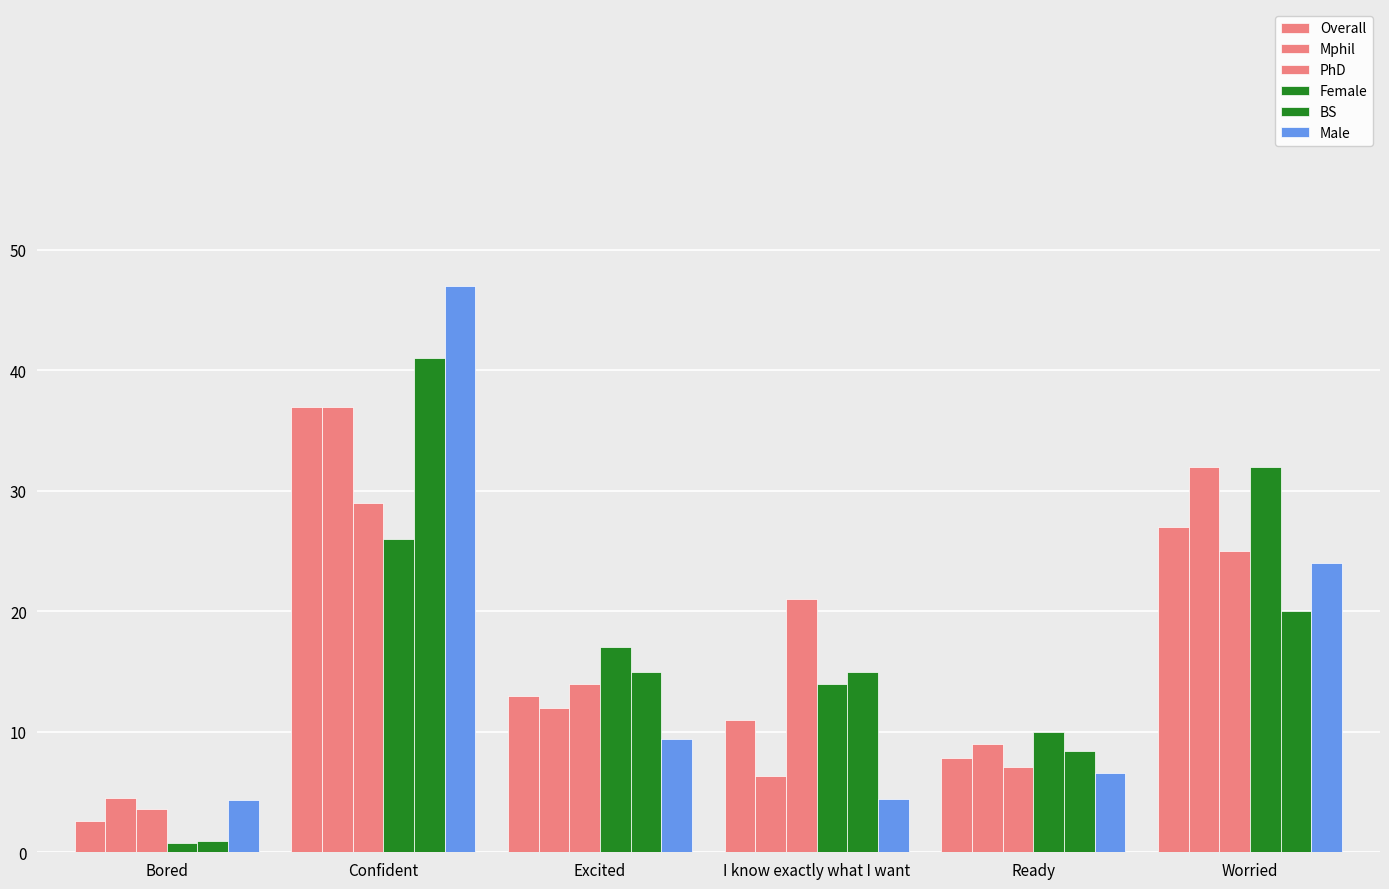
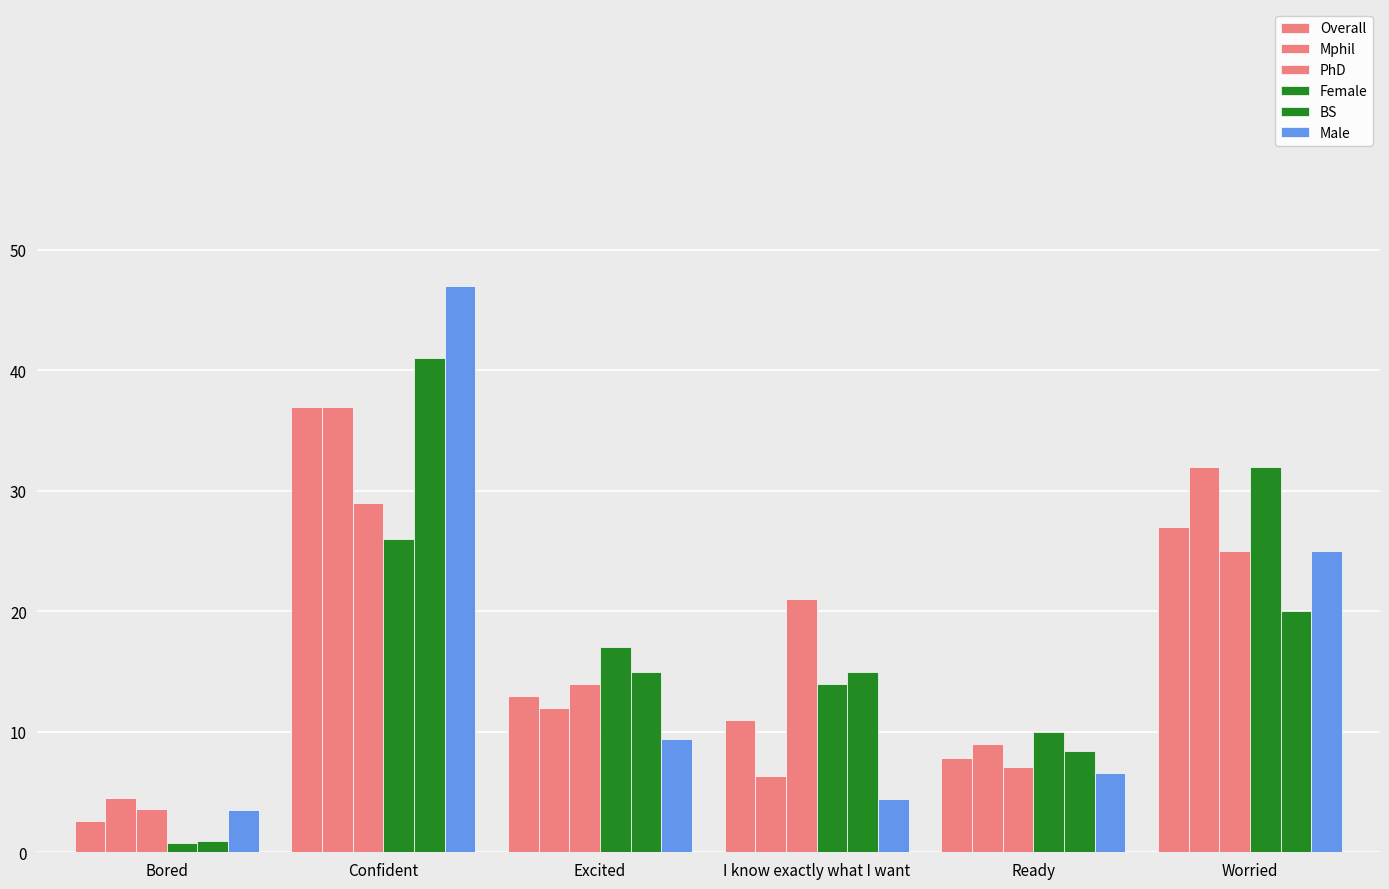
  {
    "Male": {
-     "Bored": 4.3,
+     "Bored": 3.5,
      "Confident": 47.0,
      "Excited": 9.4,
      "I know exactly what I want": 4.4,
      "Ready": 6.6,
-     "Worried": 24
+     "Worried": 25
    }
  }
